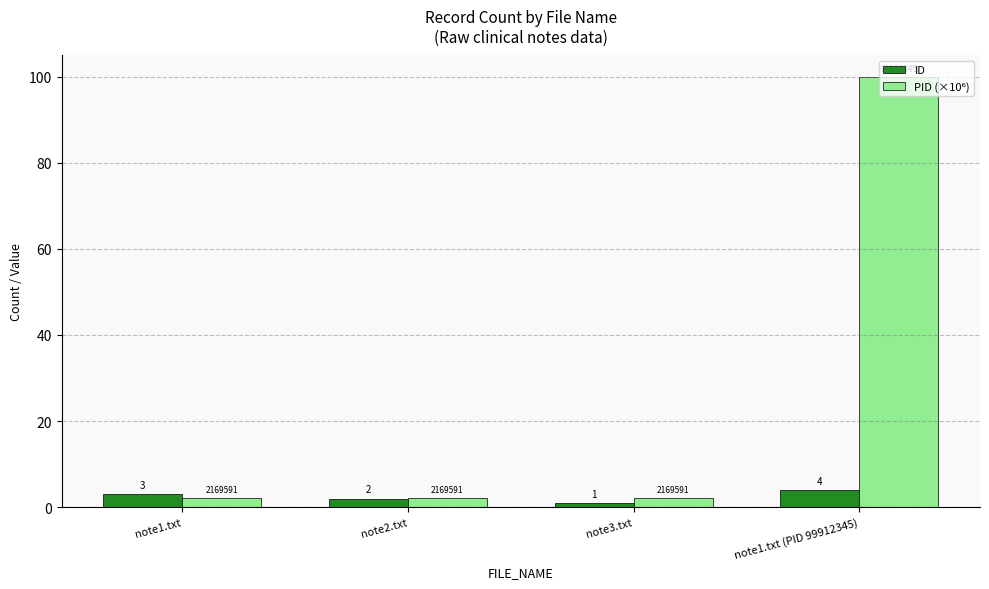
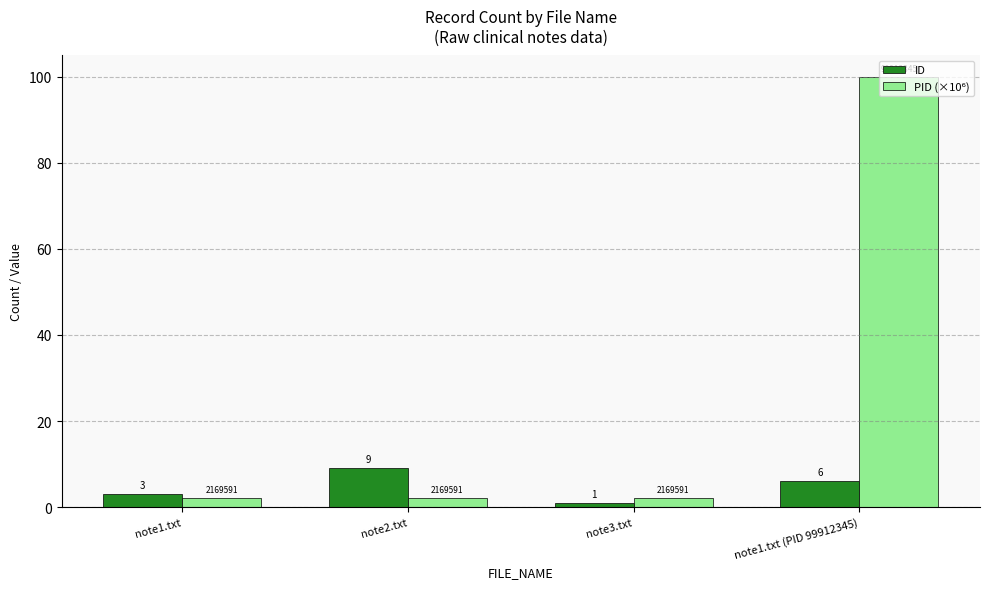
  {
    "ID": {
      "note1.txt": 3,
-     "note2.txt": 2,
+     "note2.txt": 9,
      "note3.txt": 1,
-     "note1.txt (PID 99912345)": 4
+     "note1.txt (PID 99912345)": 6
    }
  }
